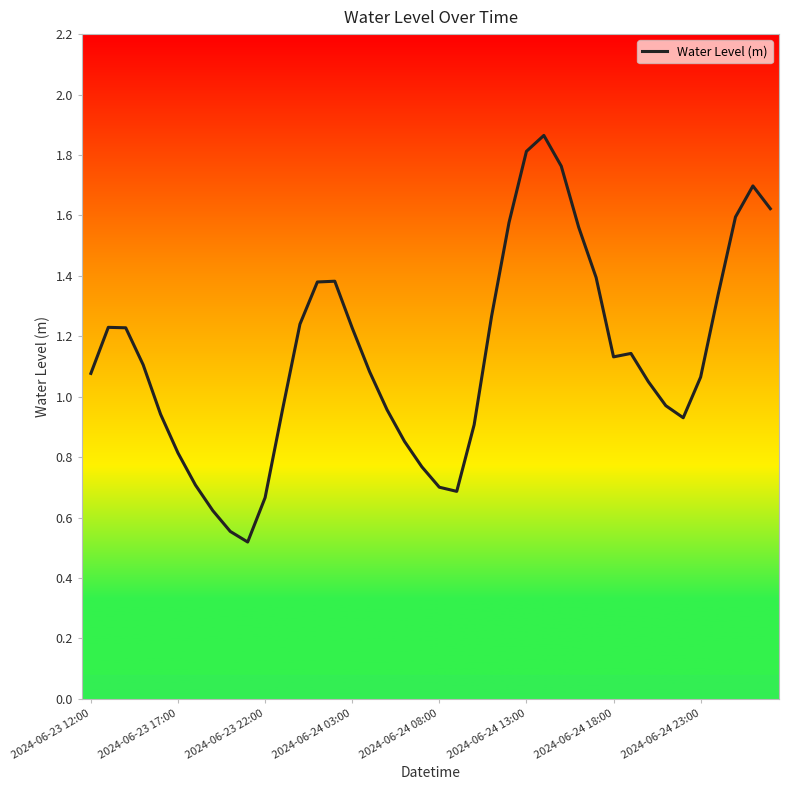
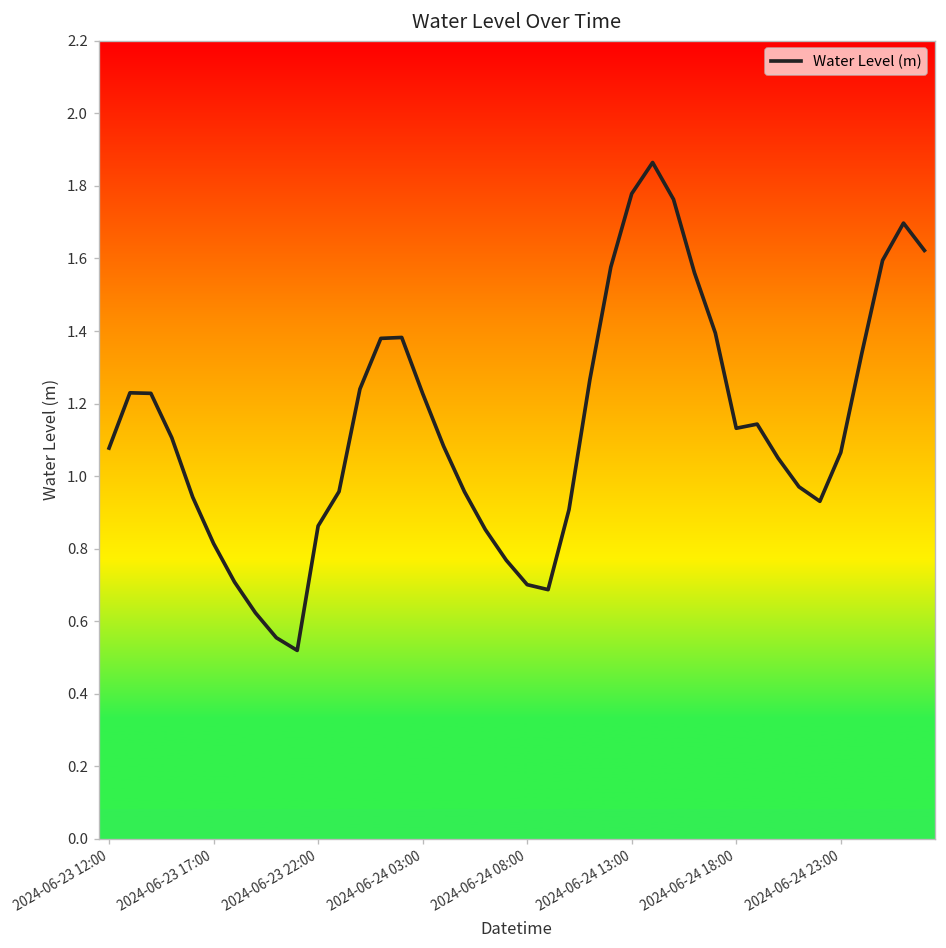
  {
    "2024-06-23 12:00": 1.08,
    "2024-06-23 17:00": 0.81,
-   "2024-06-23 22:00": 0.67,
+   "2024-06-23 22:00": 0.86,
    "2024-06-24 03:00": 1.23,
    "2024-06-24 08:00": 0.70,
-   "2024-06-24 13:00": 1.81,
+   "2024-06-24 13:00": 1.78,
    "2024-06-24 18:00": 1.13,
    "2024-06-24 23:00": 1.06
  }
